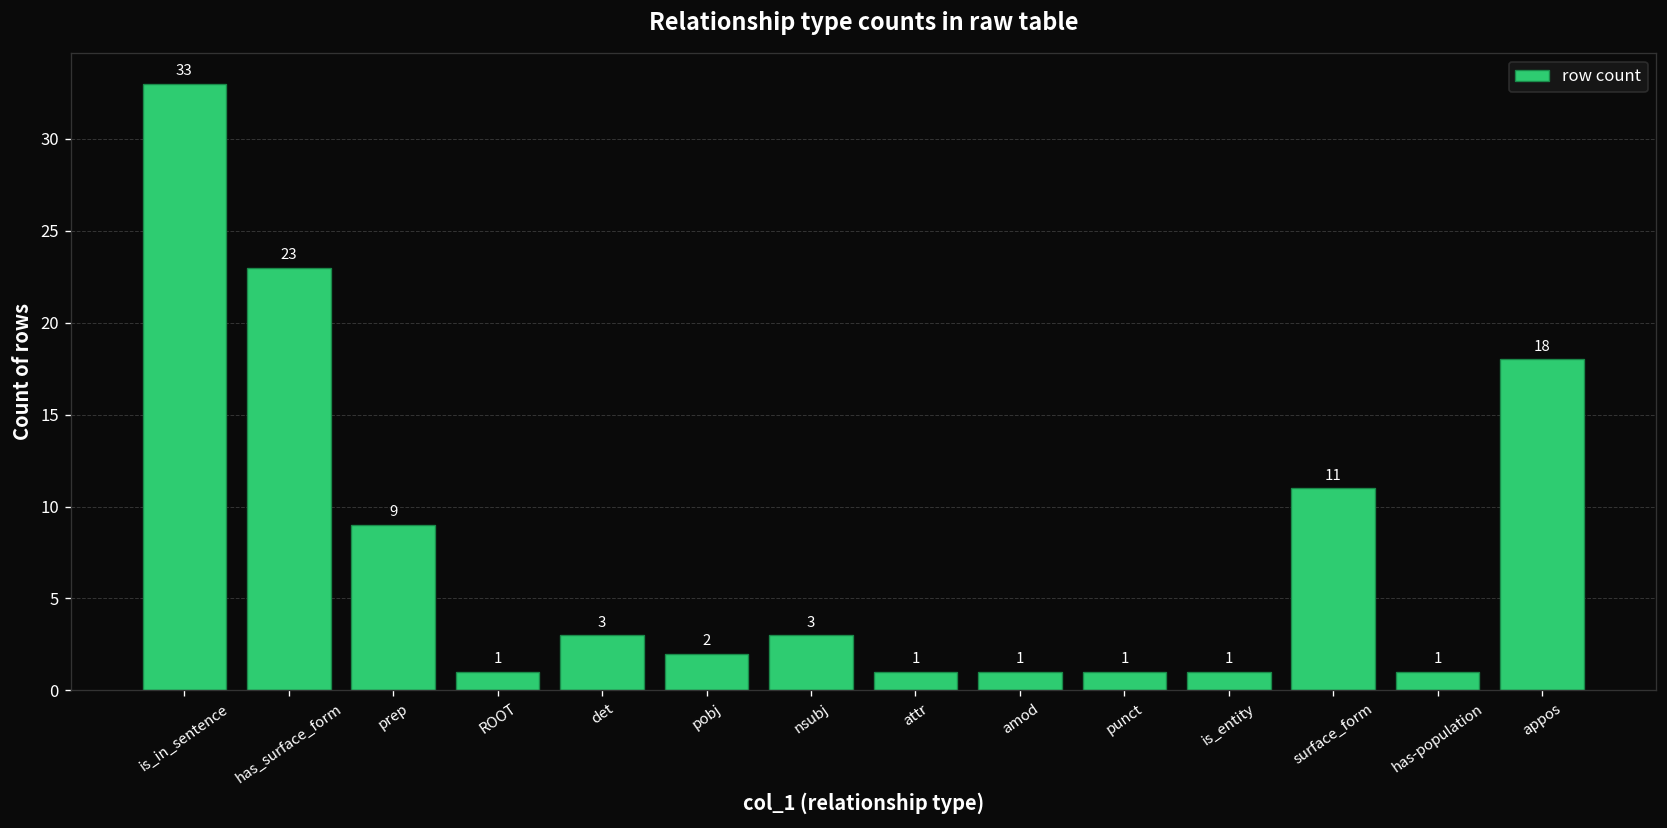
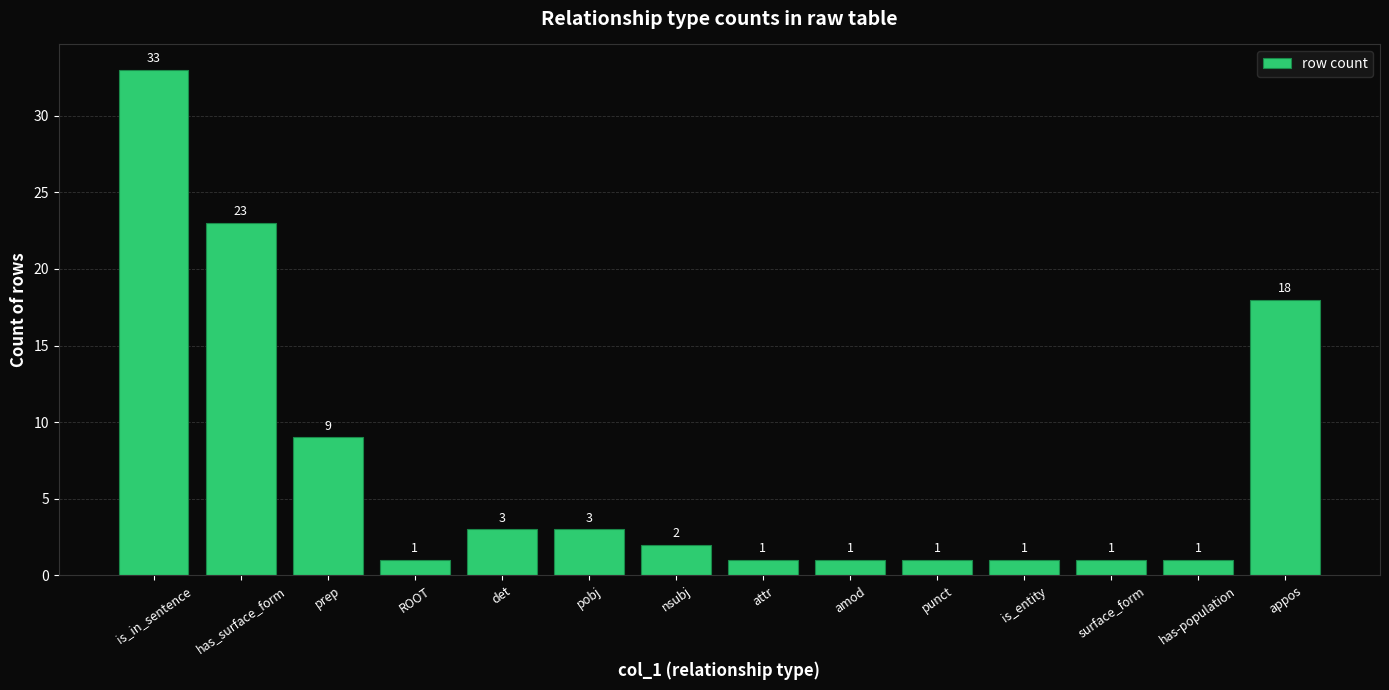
  {
    "is_in_sentence": 33,
    "has_surface_form": 23,
    "prep": 9,
    "ROOT": 1,
    "det": 3,
-   "pobj": 2,
-   "nsubj": 3,
+   "pobj": 3,
+   "nsubj": 2,
    "attr": 1,
    "amod": 1,
    "punct": 1,
    "is_entity": 1,
-   "surface_form": 11,
+   "surface_form": 1,
    "has-population": 1,
    "appos": 18
  }
